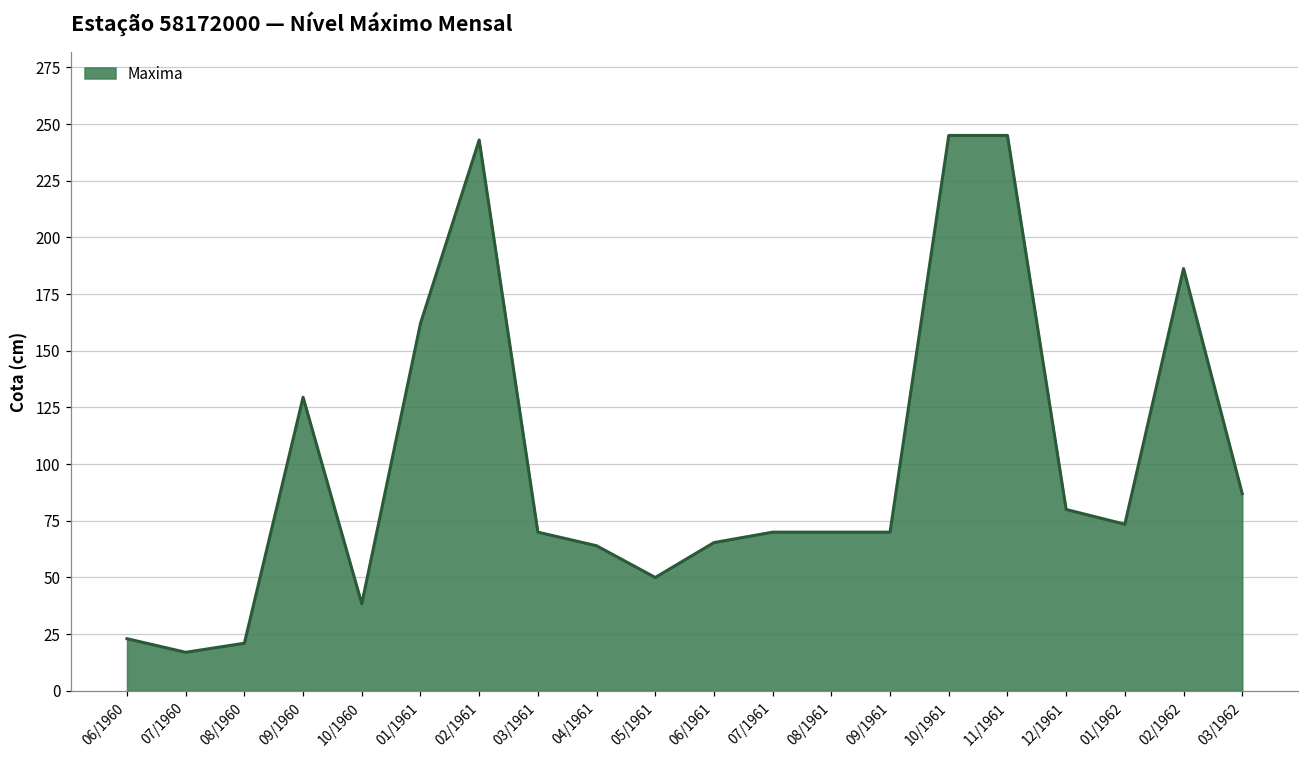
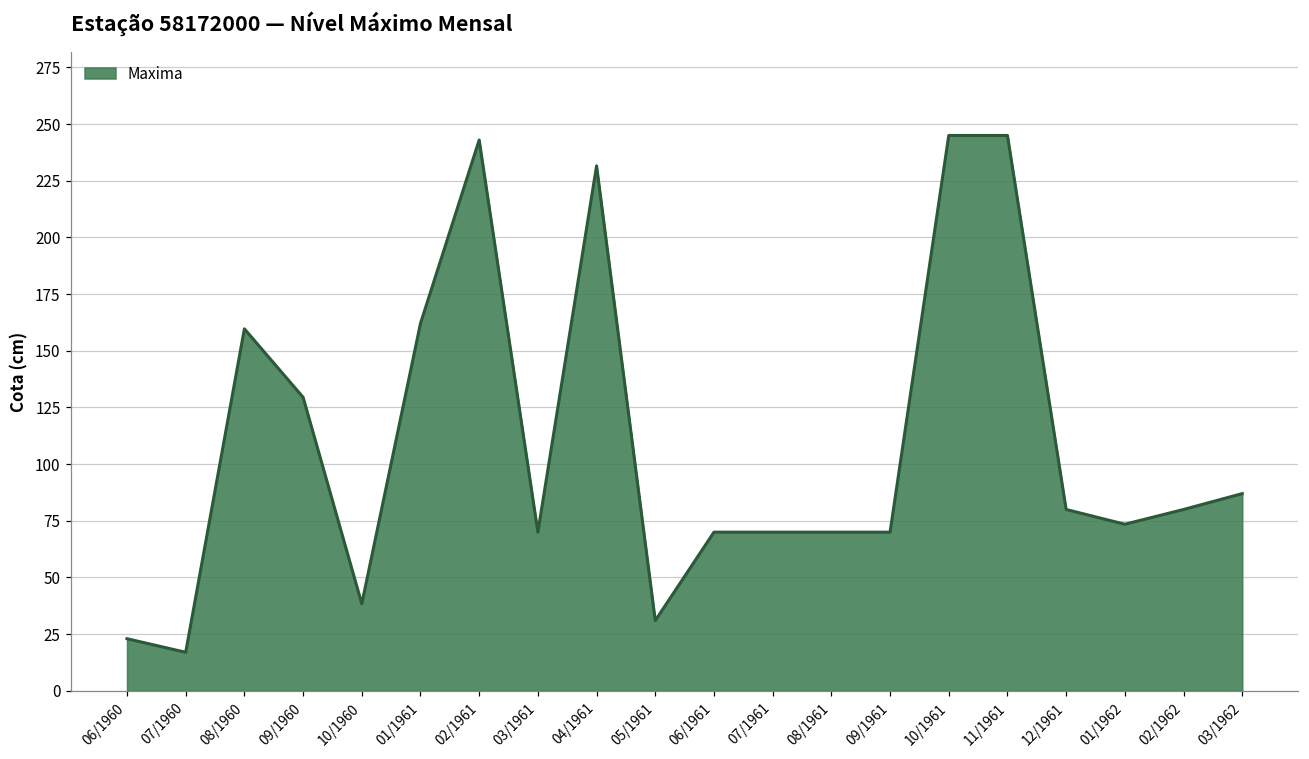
  {
    "06/1960": 23,
    "07/1960": 17,
-   "08/1960": 21,
+   "08/1960": 160,
    "09/1960": 130,
    "10/1960": 38,
    "01/1961": 162,
    "02/1961": 243,
    "03/1961": 70,
-   "04/1961": 64,
-   "05/1961": 50,
-   "06/1961": 65,
+   "04/1961": 232,
+   "05/1961": 31,
+   "06/1961": 70,
    "07/1961": 70,
    "08/1961": 70,
    "09/1961": 70,
    "10/1961": 245,
    "11/1961": 245,
    "12/1961": 80,
    "01/1962": 74,
-   "02/1962": 186,
+   "02/1962": 80,
    "03/1962": 87
  }
